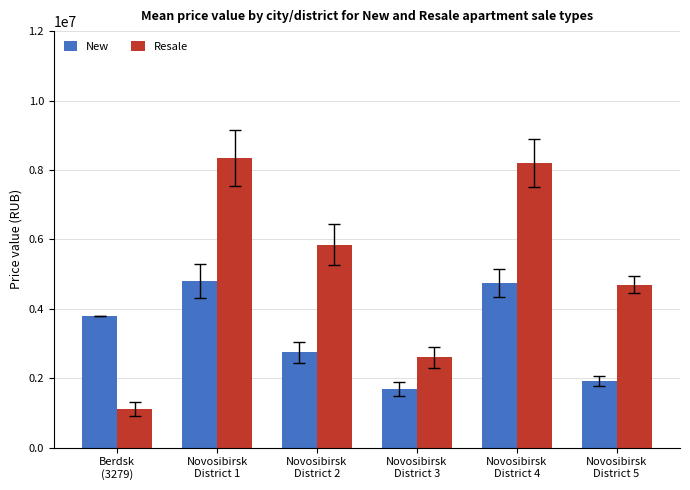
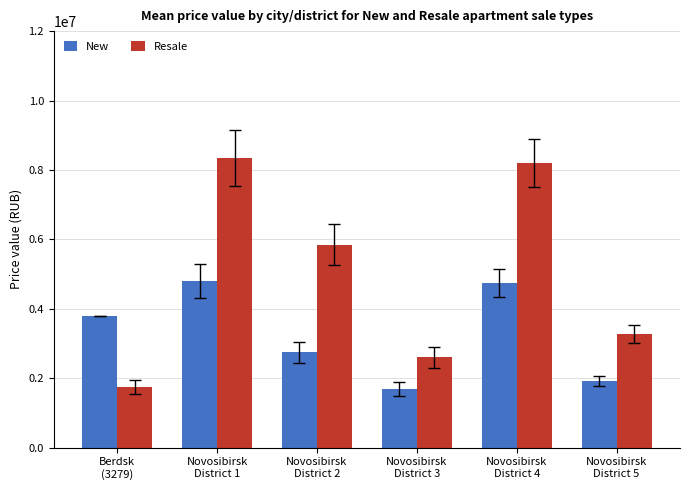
  {
    "Resale": {
-     "Berdsk (3279)": 1100000,
+     "Berdsk (3279)": 1800000,
      "Novosibirsk District 1": 8300000,
      "Novosibirsk District 2": 5900000,
      "Novosibirsk District 3": 2600000,
      "Novosibirsk District 4": 8200000,
-     "Novosibirsk District 5": 4700000
+     "Novosibirsk District 5": 3300000
    }
  }
